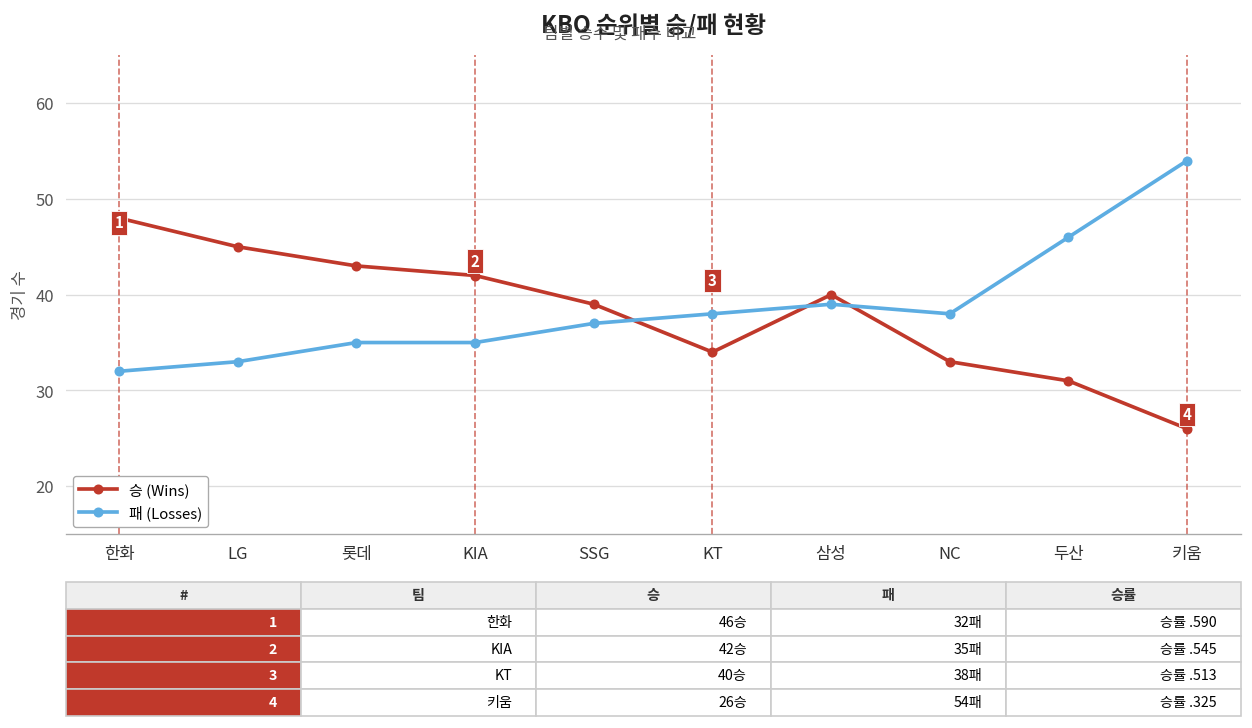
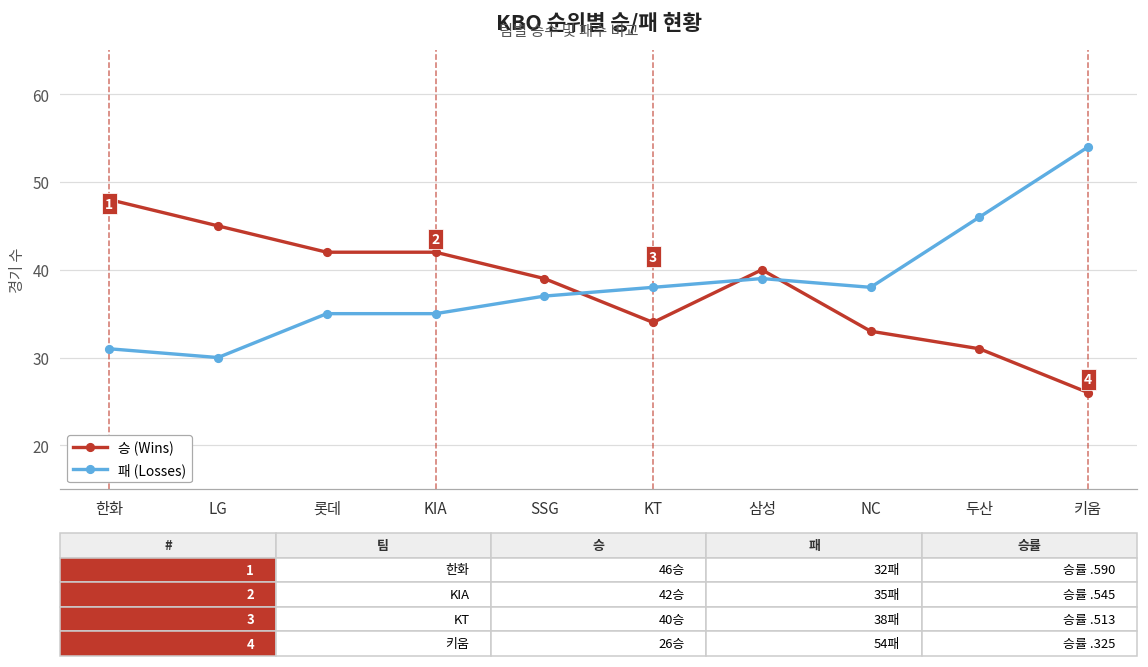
  {
    "승 (Wins)": {
      "LG": 45,
-     "롯데": 43,
+     "롯데": 42,
      "SSG": 39,
      "KT": 34,
      "삼성": 40,
      "NC": 33,
      "두산": 31
    },
    "패 (Losses)": {
-     "한화": 32,
-     "LG": 33,
+     "한화": 31,
+     "LG": 30,
      "롯데": 35,
      "KIA": 35,
      "SSG": 37,
      "삼성": 39,
      "NC": 38,
      "두산": 46,
      "키움": 54
    }
  }
